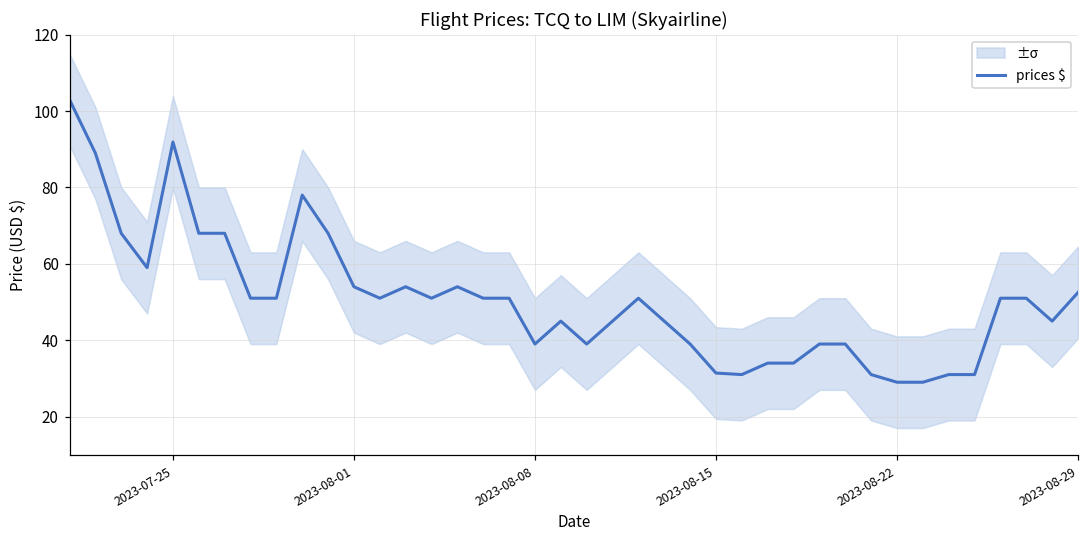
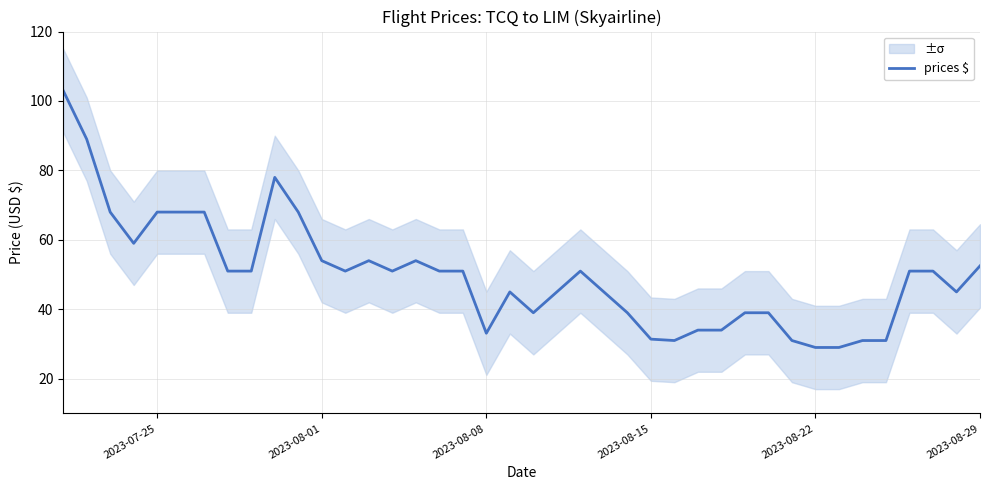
  {
    "prices $": {
-     "2023-07-25": 92,
+     "2023-07-25": 68,
      "2023-08-01": 54,
-     "2023-08-08": 39,
+     "2023-08-08": 33,
      "2023-08-15": 31,
      "2023-08-22": 29,
      "2023-08-29": 53
    }
  }
